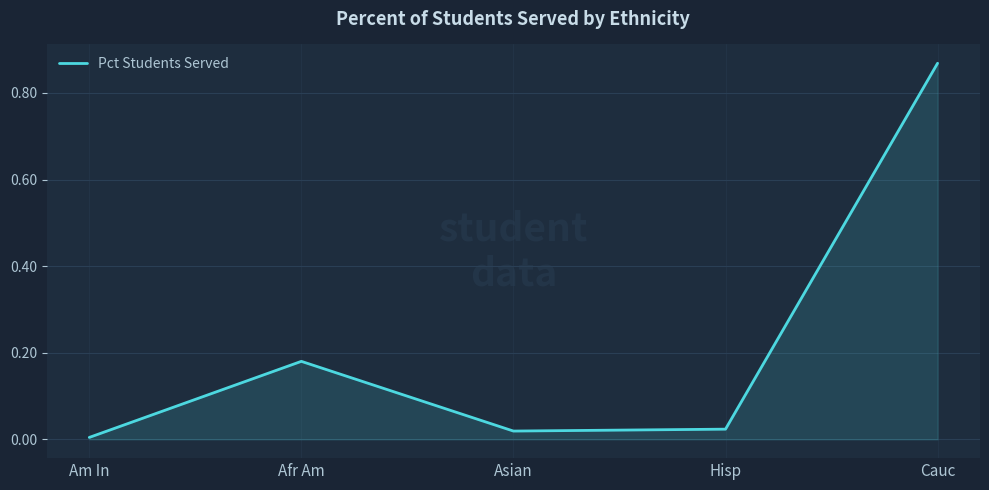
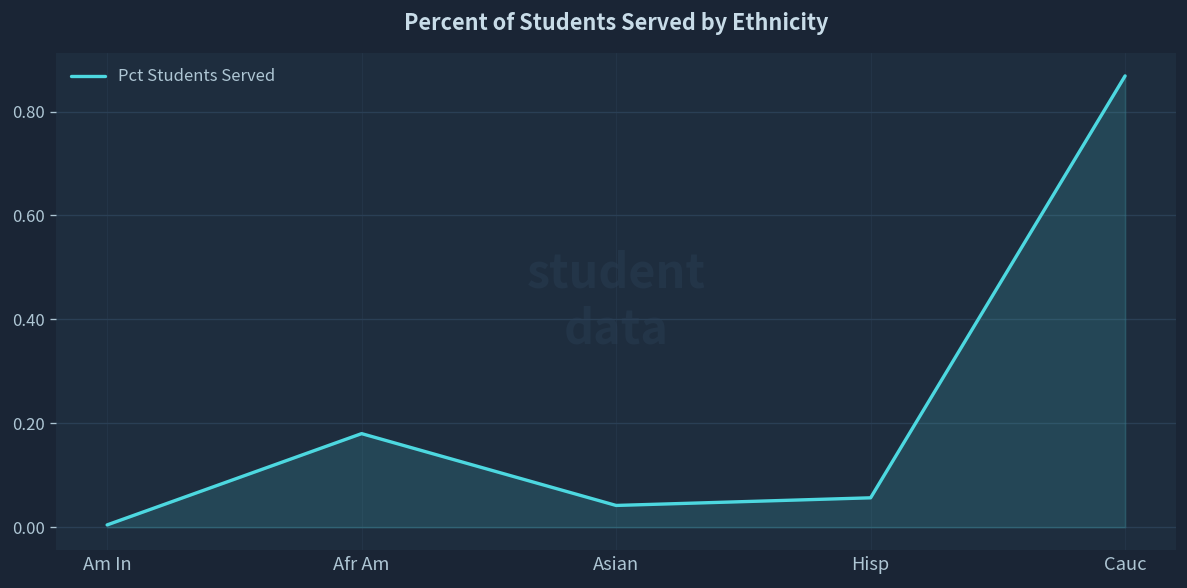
  {
    "Am In": 0.00,
    "Afr Am": 0.18,
-   "Asian": 0.02,
-   "Hisp": 0.02,
+   "Asian": 0.04,
+   "Hisp": 0.06,
    "Cauc": 0.87
  }
